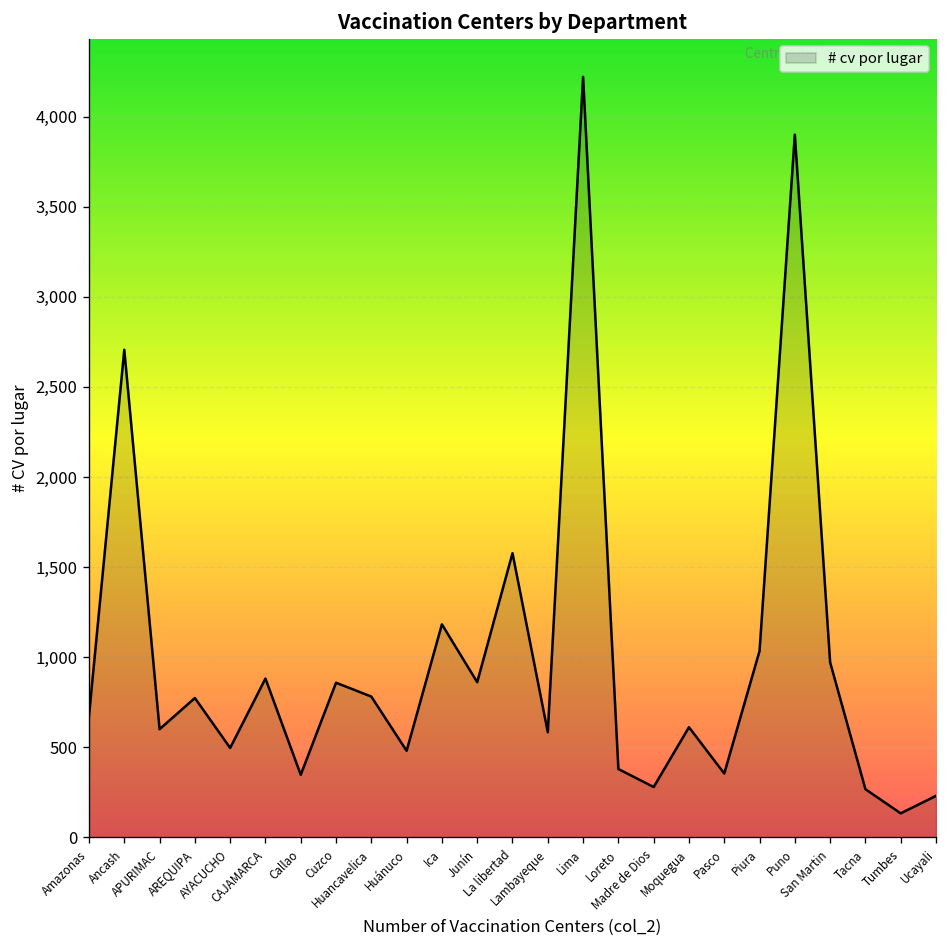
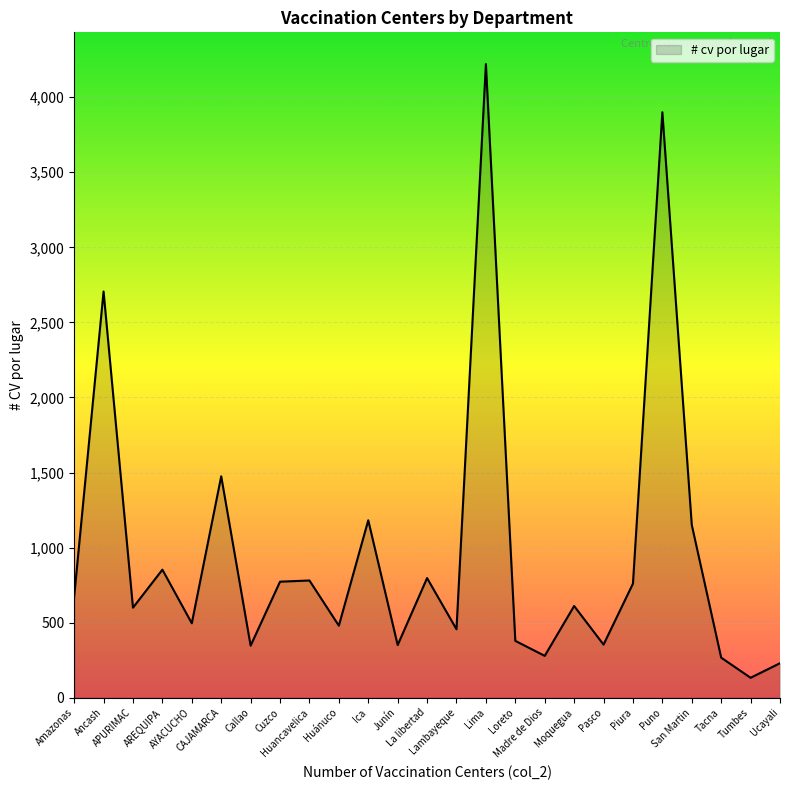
  {
    "Amazonas": "670",
    "Ancash": "2,710",
    "APURIMAC": "600",
-   "AREQUIPA": "770",
+   "AREQUIPA": "850",
    "AYACUCHO": "500",
-   "CAJAMARCA": "880",
+   "CAJAMARCA": "1,480",
    "Callao": "350",
-   "Cuzco": "860",
+   "Cuzco": "770",
    "Huancavelica": "780",
    "Huánuco": "480",
    "Ica": "1,180",
-   "Junín": "860",
-   "La libertad": "1,580",
-   "Lambayeque": "580",
+   "Junín": "350",
+   "La libertad": "800",
+   "Lambayeque": "460",
    "Lima": "4,220",
    "Loreto": "380",
    "Madre de Dios": "280",
    "Moquegua": "610",
    "Pasco": "350",
-   "Piura": "1,030",
+   "Piura": "760",
    "Puno": "3,900",
-   "San Martin": "970",
+   "San Martin": "1,150",
    "Tacna": "270",
    "Tumbes": "130",
    "Ucayali": "230"
  }
